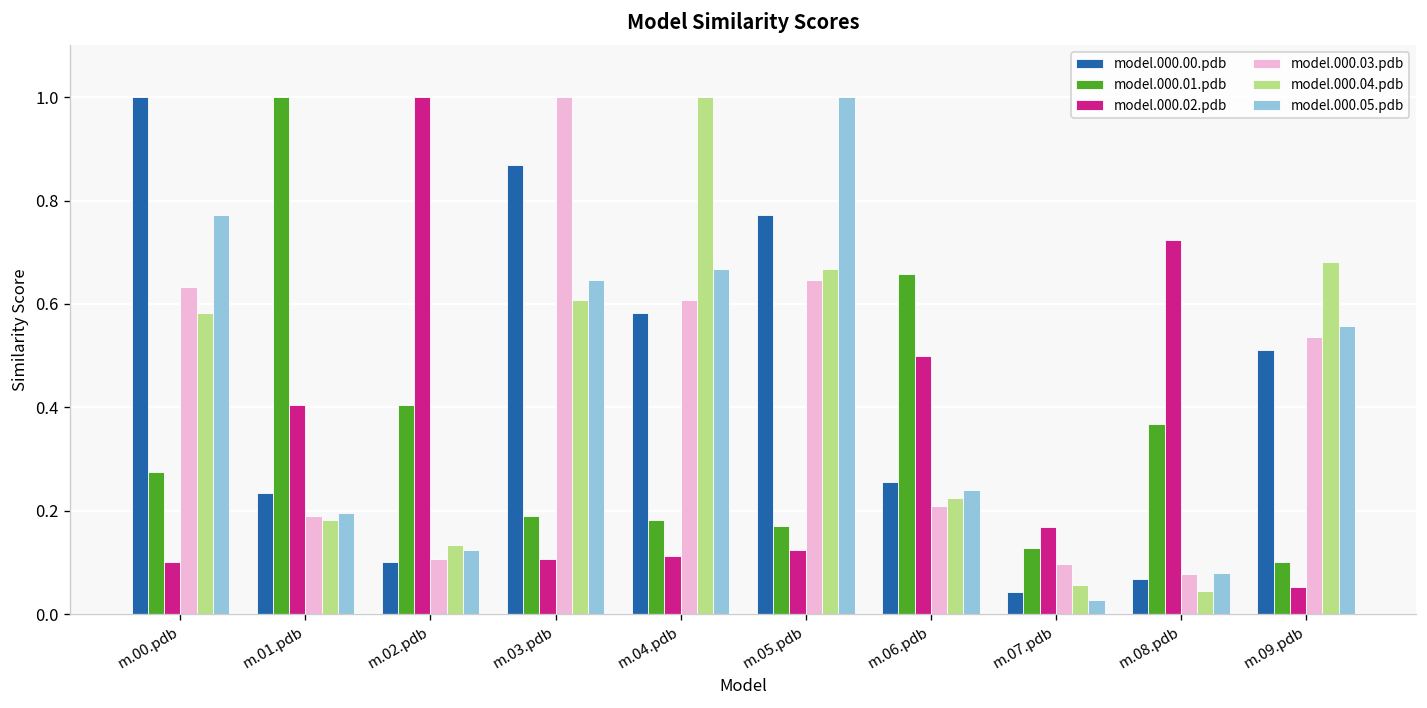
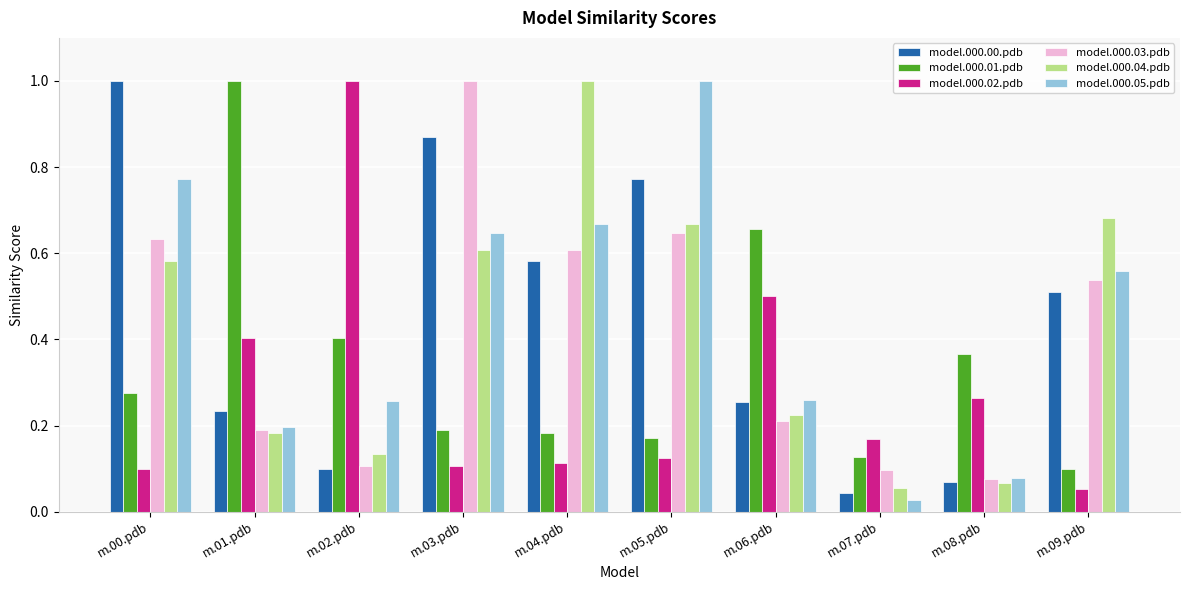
  {
    "model.000.00.pdb": {
      "m.00.pdb": 1.00,
      "m.01.pdb": 0.24,
      "m.02.pdb": 0.10,
      "m.03.pdb": 0.87,
      "m.04.pdb": 0.58,
      "m.05.pdb": 0.77,
      "m.06.pdb": 0.26,
      "m.07.pdb": 0.04,
      "m.08.pdb": 0.07,
      "m.09.pdb": 0.51
    },
    "model.000.01.pdb": {
      "m.00.pdb": 0.28,
      "m.01.pdb": 1.00,
      "m.02.pdb": 0.40,
      "m.03.pdb": 0.19,
      "m.04.pdb": 0.18,
      "m.05.pdb": 0.17,
      "m.06.pdb": 0.66,
      "m.07.pdb": 0.13,
      "m.08.pdb": 0.37,
      "m.09.pdb": 0.10
    },
    "model.000.02.pdb": {
      "m.00.pdb": 0.10,
      "m.01.pdb": 0.40,
      "m.02.pdb": 1.00,
      "m.03.pdb": 0.11,
      "m.04.pdb": 0.11,
      "m.05.pdb": 0.13,
      "m.06.pdb": 0.50,
      "m.07.pdb": 0.17,
-     "m.08.pdb": 0.72,
+     "m.08.pdb": 0.26,
      "m.09.pdb": 0.05
    },
    "model.000.03.pdb": {
      "m.00.pdb": 0.63,
      "m.01.pdb": 0.19,
      "m.02.pdb": 0.11,
      "m.03.pdb": 1.00,
      "m.04.pdb": 0.61,
      "m.05.pdb": 0.65,
      "m.06.pdb": 0.21,
      "m.07.pdb": 0.10,
      "m.08.pdb": 0.08,
      "m.09.pdb": 0.54
    },
    "model.000.04.pdb": {
      "m.00.pdb": 0.58,
      "m.01.pdb": 0.18,
      "m.02.pdb": 0.13,
      "m.03.pdb": 0.61,
      "m.04.pdb": 1.00,
      "m.05.pdb": 0.67,
      "m.06.pdb": 0.22,
      "m.07.pdb": 0.06,
-     "m.08.pdb": 0.04,
+     "m.08.pdb": 0.07,
      "m.09.pdb": 0.68
    },
    "model.000.05.pdb": {
      "m.00.pdb": 0.77,
      "m.01.pdb": 0.20,
-     "m.02.pdb": 0.13,
+     "m.02.pdb": 0.26,
      "m.03.pdb": 0.65,
      "m.04.pdb": 0.67,
      "m.05.pdb": 1.00,
-     "m.06.pdb": 0.24,
+     "m.06.pdb": 0.26,
      "m.07.pdb": 0.03,
      "m.08.pdb": 0.08,
      "m.09.pdb": 0.56
    }
  }
